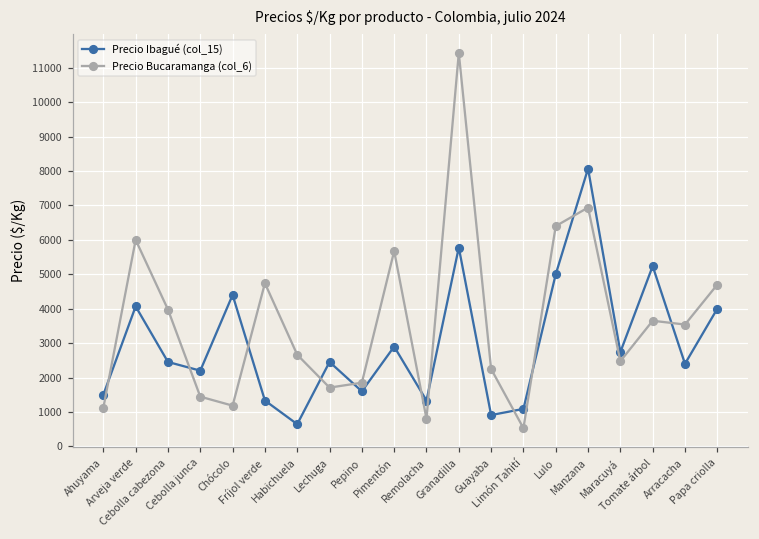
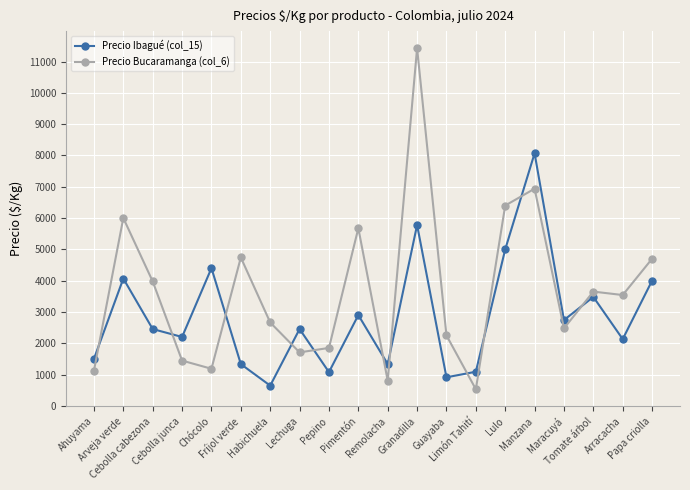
  {
    "Precio Ibagué (col_15)": {
      "Ahuyama": 1500,
      "Arveja verde": 4100,
      "Cebolla cabezona": 2500,
      "Cebolla junca": 2200,
      "Chócolo": 4400,
      "Fríjol verde": 1300,
      "Habichuela": 600,
      "Lechuga": 2500,
-     "Pepino": 1600,
+     "Pepino": 1100,
      "Pimentón": 2900,
      "Remolacha": 1300,
      "Granadilla": 5800,
      "Guayaba": 900,
      "Limón Tahití": 1100,
      "Lulo": 5000,
      "Manzana": 8100,
      "Maracuyá": 2700,
-     "Tomate árbol": 5200,
-     "Arracacha": 2400,
+     "Tomate árbol": 3500,
+     "Arracacha": 2100,
      "Papa criolla": 4000
    },
    "Precio Bucaramanga (col_6)": {
      "Ahuyama": 1100,
      "Arveja verde": 6000,
      "Cebolla cabezona": 4000,
      "Cebolla junca": 1400,
      "Chócolo": 1200,
      "Fríjol verde": 4700,
      "Habichuela": 2700,
      "Lechuga": 1700,
      "Pepino": 1900,
      "Pimentón": 5700,
      "Remolacha": 800,
      "Granadilla": 11400,
      "Guayaba": 2300,
      "Limón Tahití": 500,
      "Lulo": 6400,
      "Manzana": 6900,
      "Maracuyá": 2500,
      "Tomate árbol": 3700,
      "Arracacha": 3500,
      "Papa criolla": 4700
    }
  }
